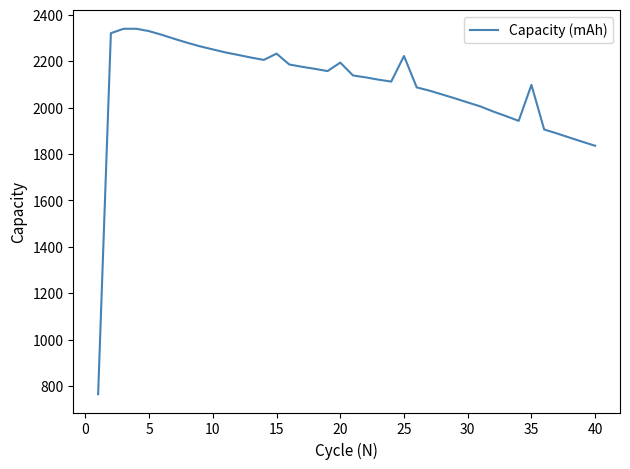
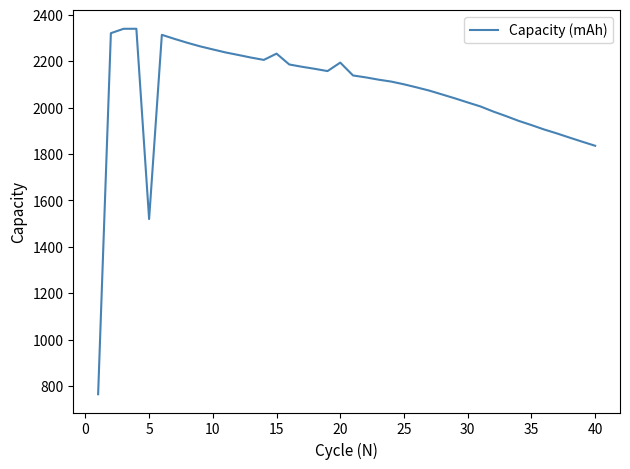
  {
-   "5": 2330,
+   "5": 1520,
    "10": 2250,
    "15": 2230,
    "20": 2190,
-   "25": 2220,
+   "25": 2100,
    "30": 2020,
-   "35": 2100,
+   "35": 1920,
    "40": 1840
  }
